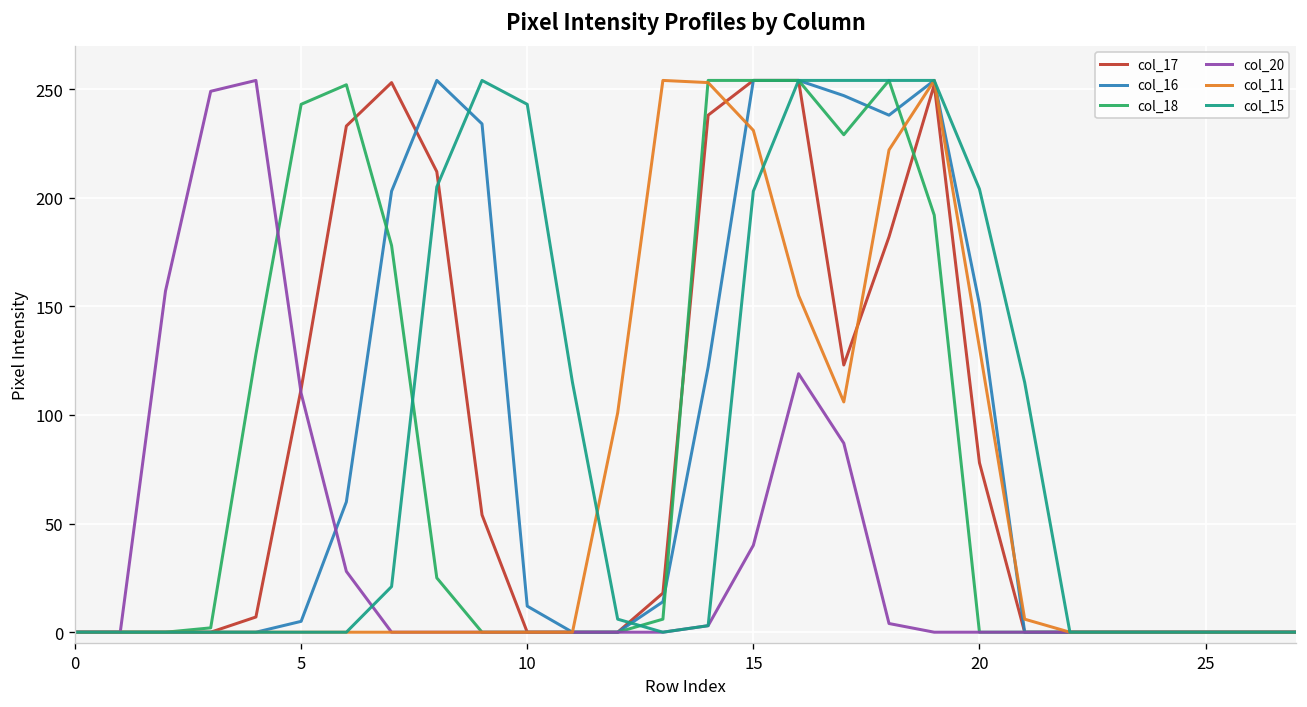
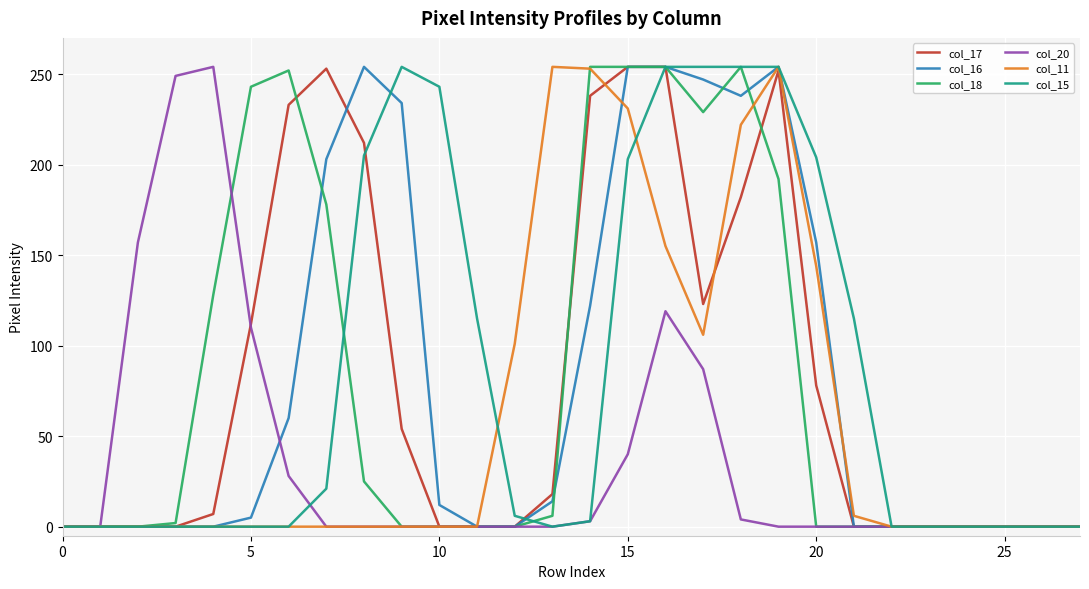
  {
    "col_17": {
      "5": 112,
      "20": 78
    },
    "col_16": {
      "5": 5,
      "10": 12,
-     "20": 151
+     "20": 157
    },
    "col_20": {
      "5": 110,
      "15": 40
    },
    "col_11": {
      "15": 231,
-     "20": 131
+     "20": 144
    }
  }
